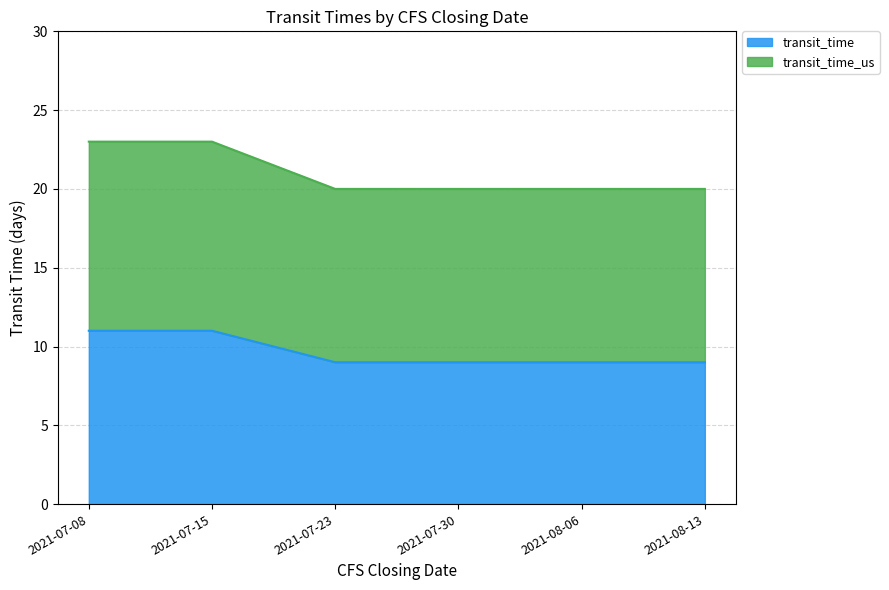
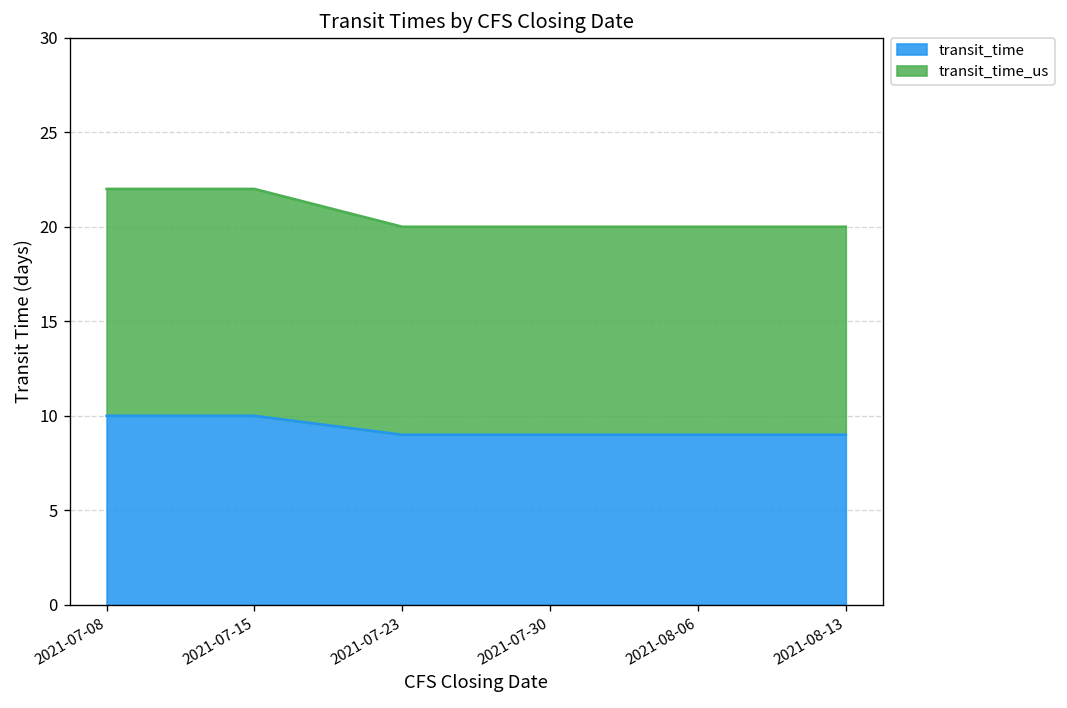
  {
    "transit_time": {
-     "2021-07-08": 11,
-     "2021-07-15": 11,
+     "2021-07-08": 10,
+     "2021-07-15": 10,
      "2021-07-23": 9,
      "2021-07-30": 9,
      "2021-08-06": 9,
      "2021-08-13": 9
    },
    "transit_time_us": {
      "2021-07-08": 12,
      "2021-07-15": 12,
      "2021-07-23": 11,
      "2021-07-30": 11,
      "2021-08-06": 11,
      "2021-08-13": 11
    }
  }
